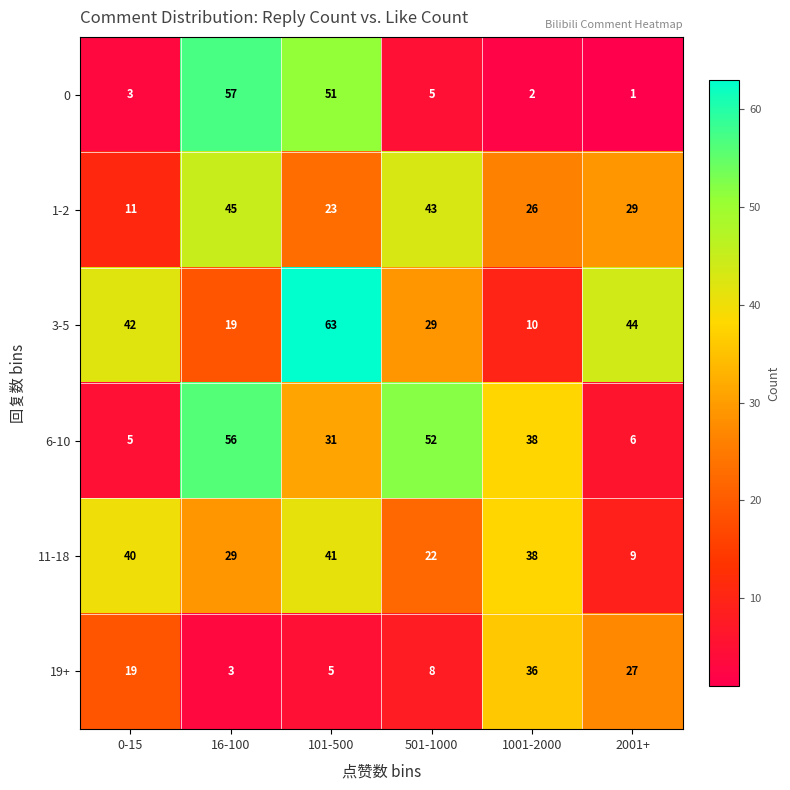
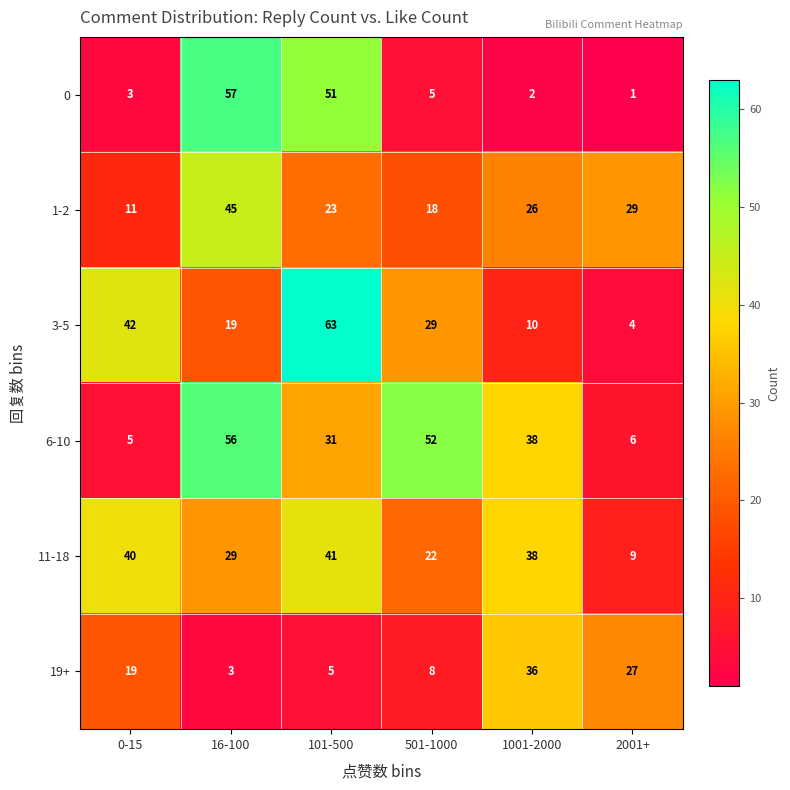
  {
    "0": {
      "0-15": 3,
      "16-100": 57,
      "101-500": 51,
      "501-1000": 5,
      "1001-2000": 2,
      "2001+": 1
    },
    "1-2": {
      "0-15": 11,
      "16-100": 45,
      "101-500": 23,
-     "501-1000": 43,
+     "501-1000": 18,
      "1001-2000": 26,
      "2001+": 29
    },
    "3-5": {
      "0-15": 42,
      "16-100": 19,
      "101-500": 63,
      "501-1000": 29,
      "1001-2000": 10,
-     "2001+": 44
+     "2001+": 4
    },
    "6-10": {
      "0-15": 5,
      "16-100": 56,
      "101-500": 31,
      "501-1000": 52,
      "1001-2000": 38,
      "2001+": 6
    },
    "11-18": {
      "0-15": 40,
      "16-100": 29,
      "101-500": 41,
      "501-1000": 22,
      "1001-2000": 38,
      "2001+": 9
    },
    "19+": {
      "0-15": 19,
      "16-100": 3,
      "101-500": 5,
      "501-1000": 8,
      "1001-2000": 36,
      "2001+": 27
    }
  }
